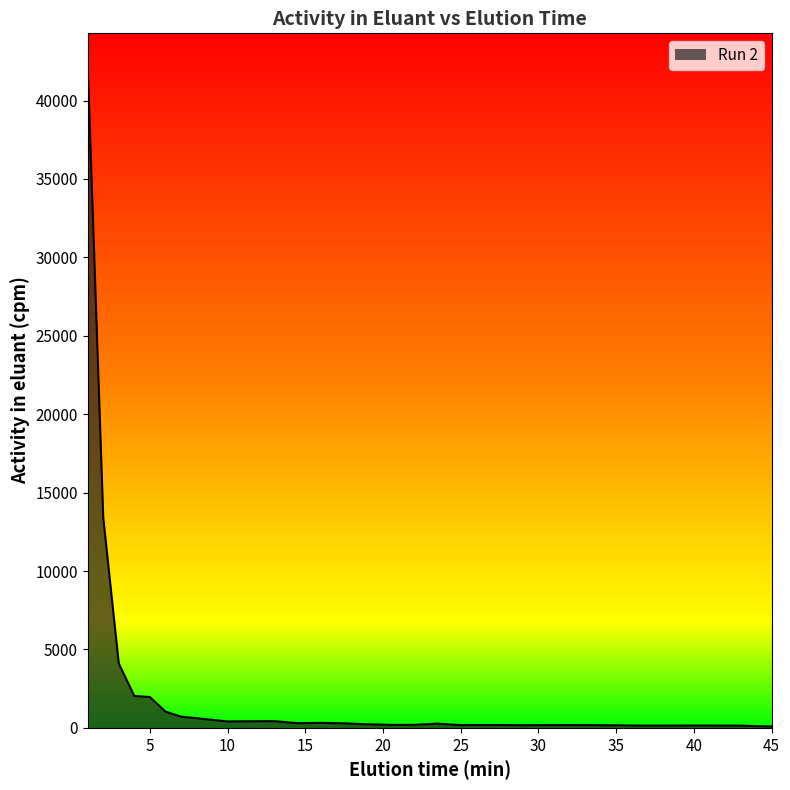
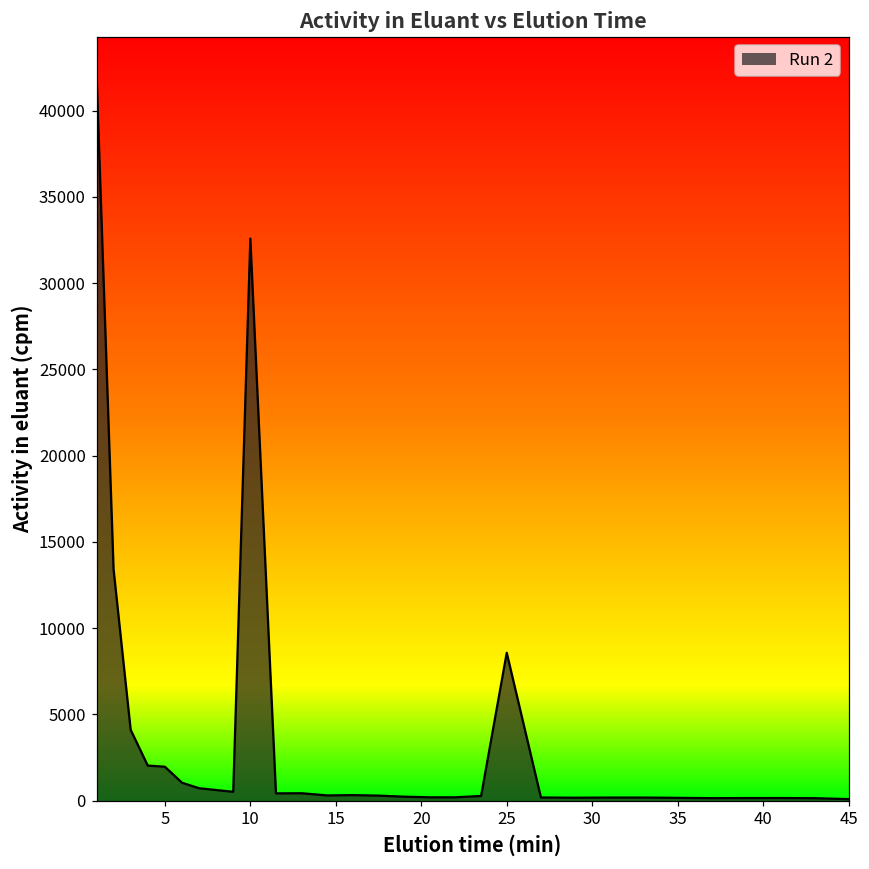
  {
    "Run 2": {
      "5": 2000,
-     "10": 400,
-     "25": 200,
+     "10": 32600,
+     "25": 8600,
      "35": 200
    }
  }
